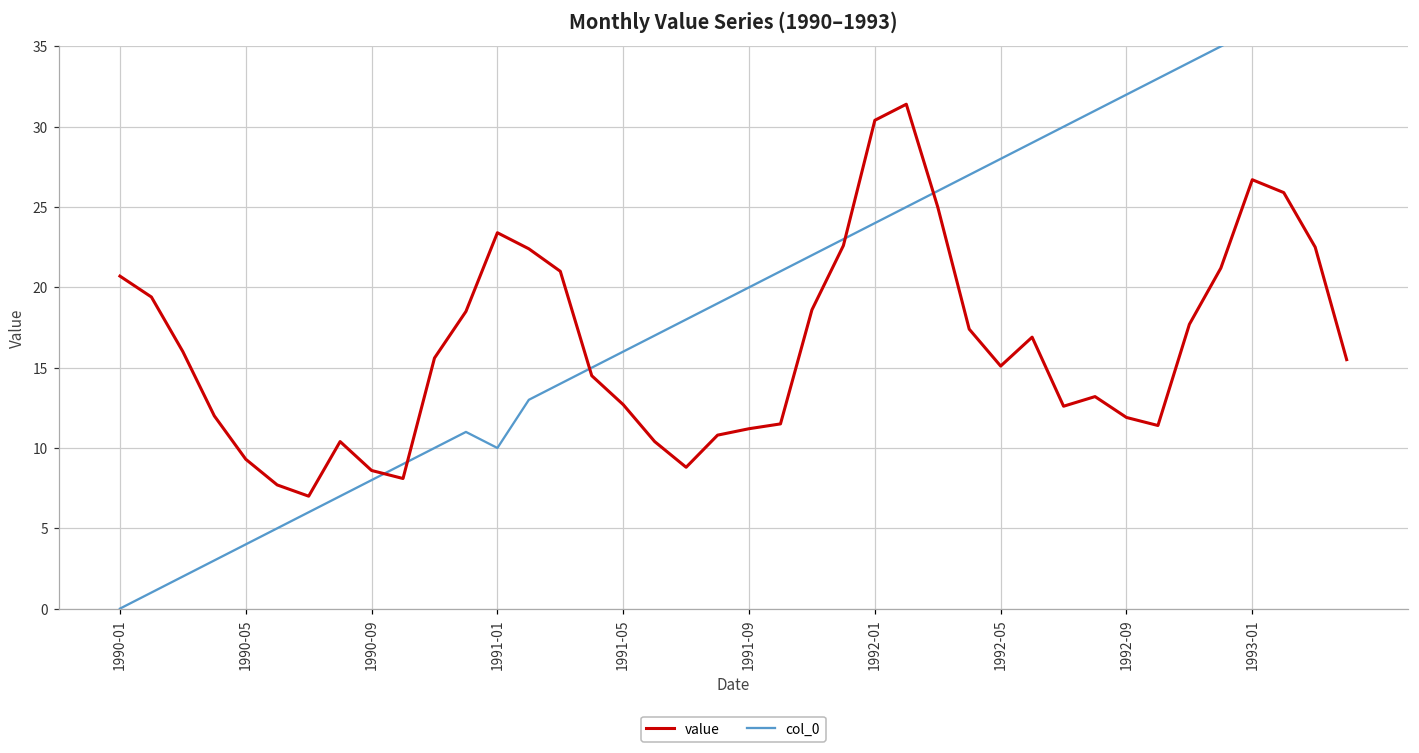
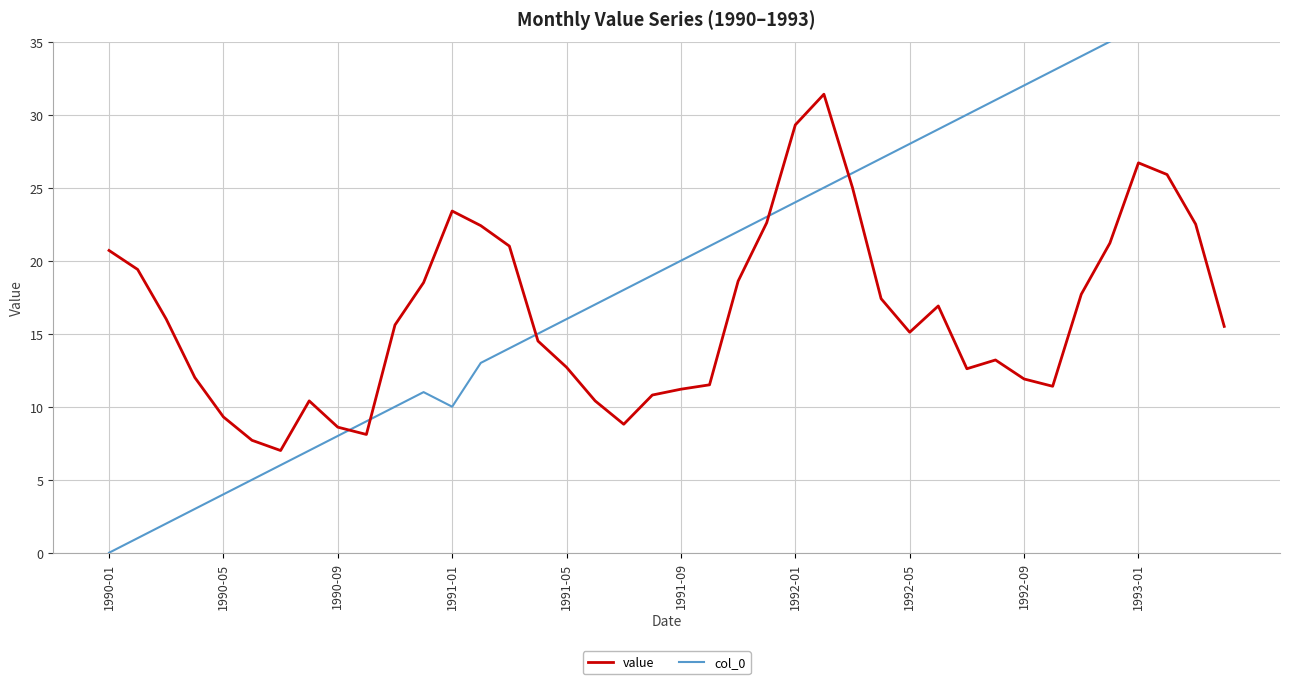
  {
    "value": {
      "1990-01": 20.7,
      "1990-05": 9.3,
      "1990-09": 8.6,
      "1991-01": 23.4,
      "1991-05": 12.7,
      "1991-09": 11.2,
-     "1992-01": 30.4,
+     "1992-01": 29.3,
      "1992-05": 15.1,
      "1992-09": 11.9,
      "1993-01": 26.7
    },
    "col_0": {
      "1990-01": 0.0,
      "1990-05": 4.0,
      "1990-09": 8.0,
      "1991-01": 10.0,
      "1991-05": 16.0,
      "1991-09": 20.0,
      "1992-01": 24.0,
      "1992-05": 28.0,
      "1992-09": 32.0
    }
  }
